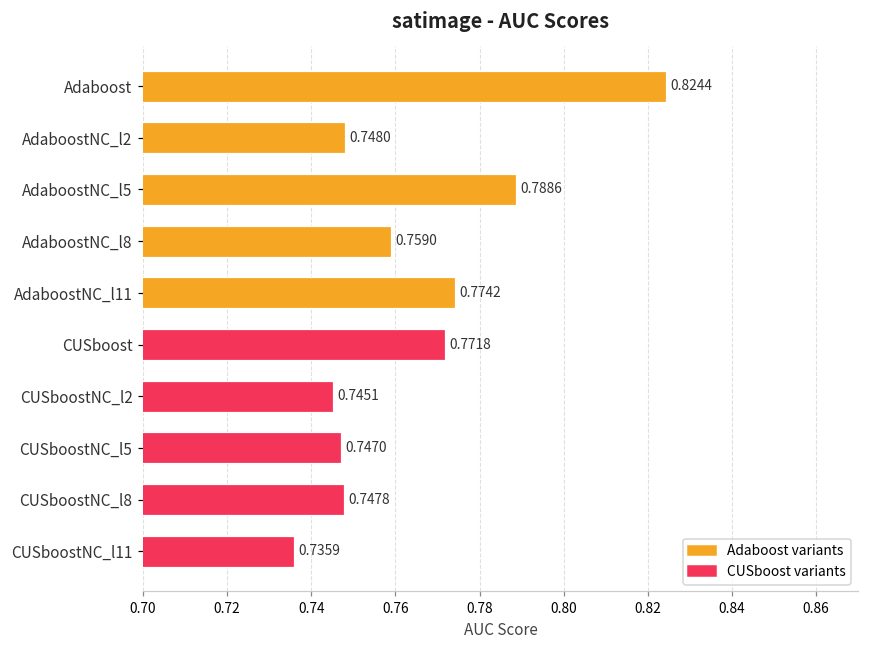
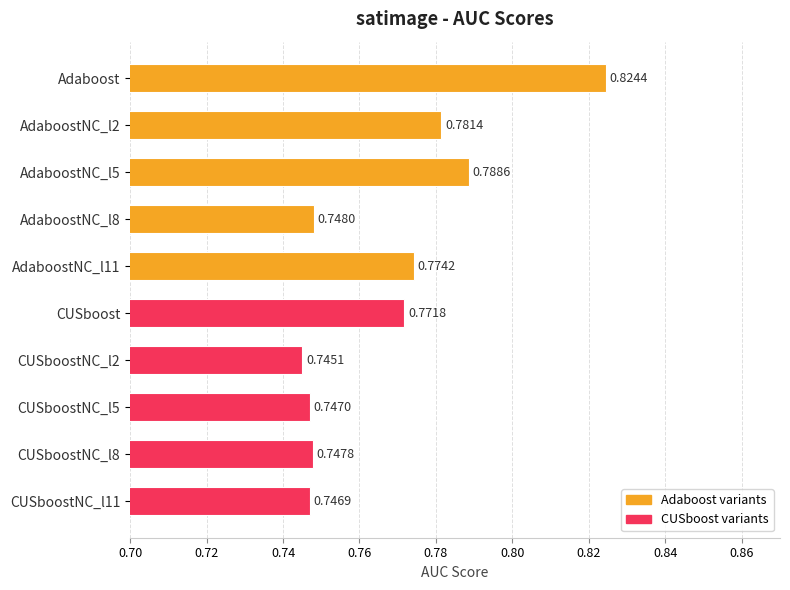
  {
    "Adaboost": 0.8244,
-   "AdaboostNC_l2": 0.7480,
+   "AdaboostNC_l2": 0.7814,
    "AdaboostNC_l5": 0.7886,
-   "AdaboostNC_l8": 0.7590,
+   "AdaboostNC_l8": 0.7480,
    "AdaboostNC_l11": 0.7742,
    "CUSboost": 0.7718,
    "CUSboostNC_l2": 0.7451,
    "CUSboostNC_l5": 0.7470,
    "CUSboostNC_l8": 0.7478,
-   "CUSboostNC_l11": 0.7359
+   "CUSboostNC_l11": 0.7469
  }
